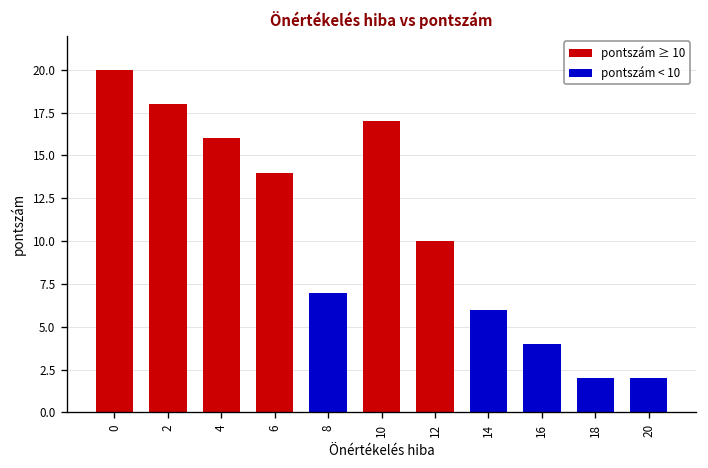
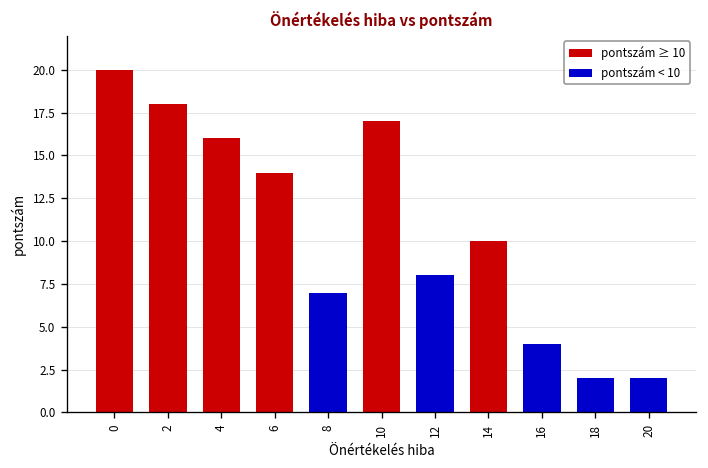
  {
    "0": 20,
    "2": 18,
    "4": 16,
    "6": 14,
    "8": 7,
    "10": 17,
-   "12": 10,
-   "14": 6,
+   "12": 8,
+   "14": 10,
    "16": 4,
    "18": 2,
    "20": 2
  }
